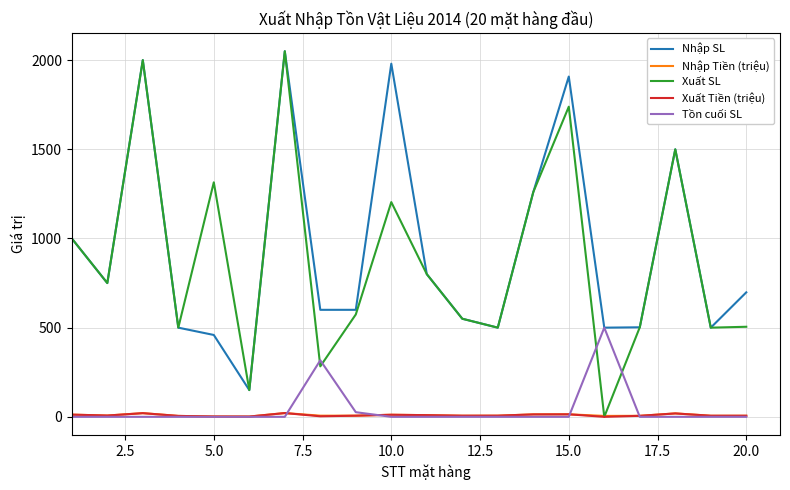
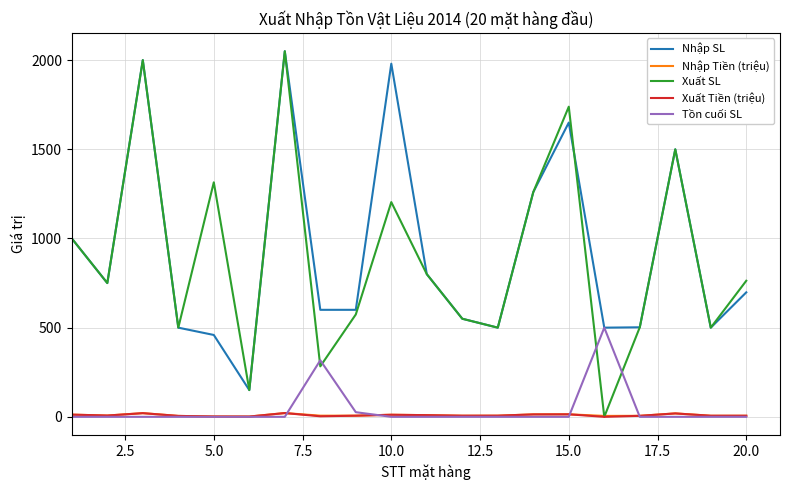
  {
    "Nhập SL": {
      "5.0": 460,
      "10.0": 1980,
-     "15.0": 1910,
+     "15.0": 1650,
      "20.0": 700
    },
    "Xuất SL": {
      "5.0": 1320,
      "10.0": 1200,
      "15.0": 1740,
-     "20.0": 510
+     "20.0": 760
    }
  }
